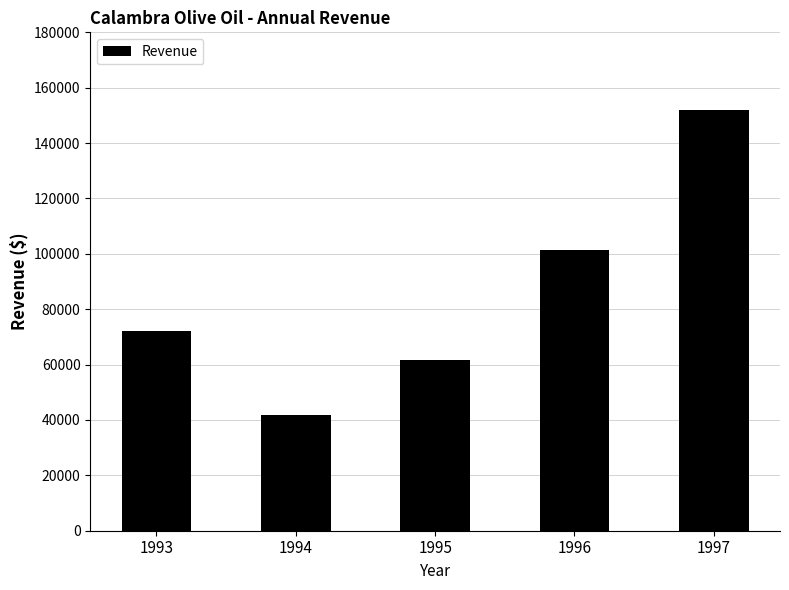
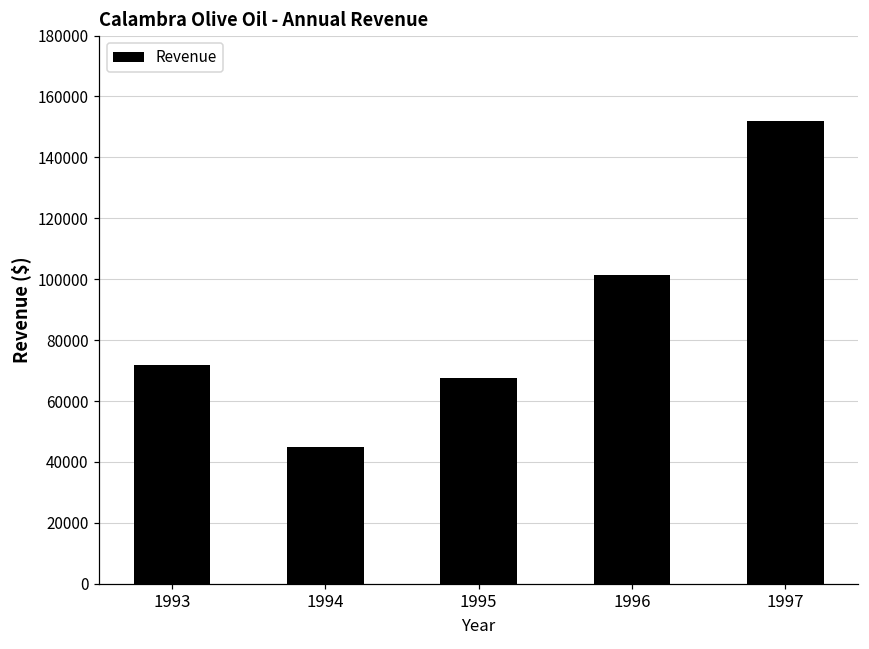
  {
    "1993": 72000,
-   "1994": 42000,
-   "1995": 61000,
+   "1994": 45000,
+   "1995": 68000,
    "1996": 101000,
    "1997": 152000
  }
